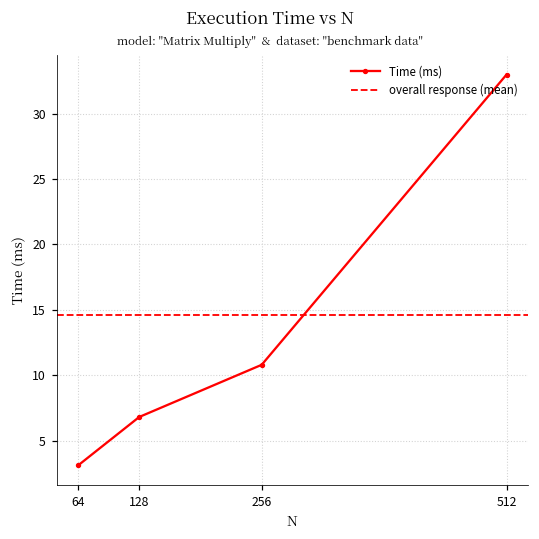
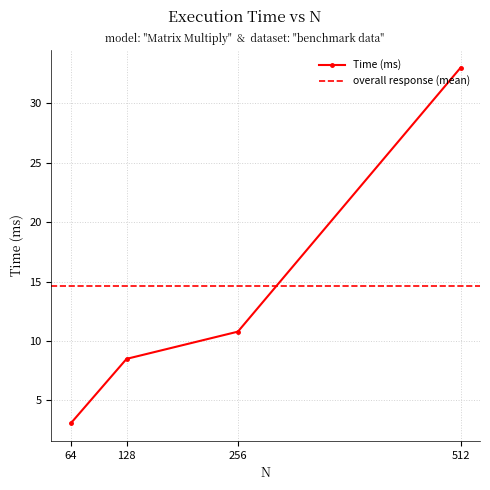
  {
    "64": 3.1,
-   "128": 6.8,
+   "128": 8.5,
    "256": 10.8,
    "512": 33.0
  }
